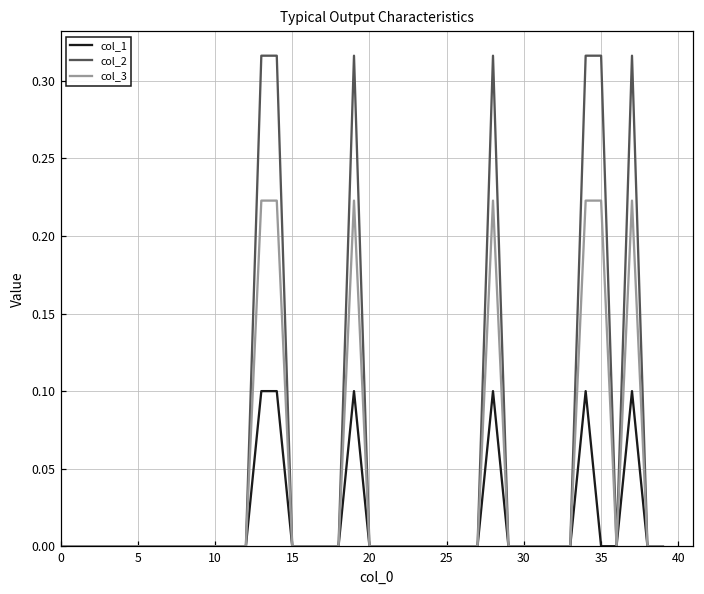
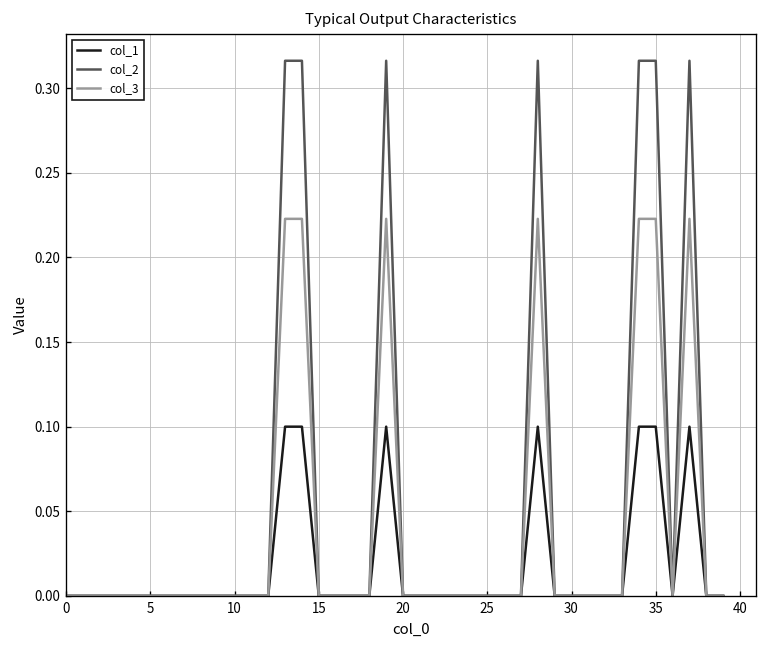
  {
    "col_1": {
-     "35": 0.0
+     "35": 0.1
    },
    "col_2": {
      "35": 0.316
    },
    "col_3": {
      "35": 0.223
    }
  }
